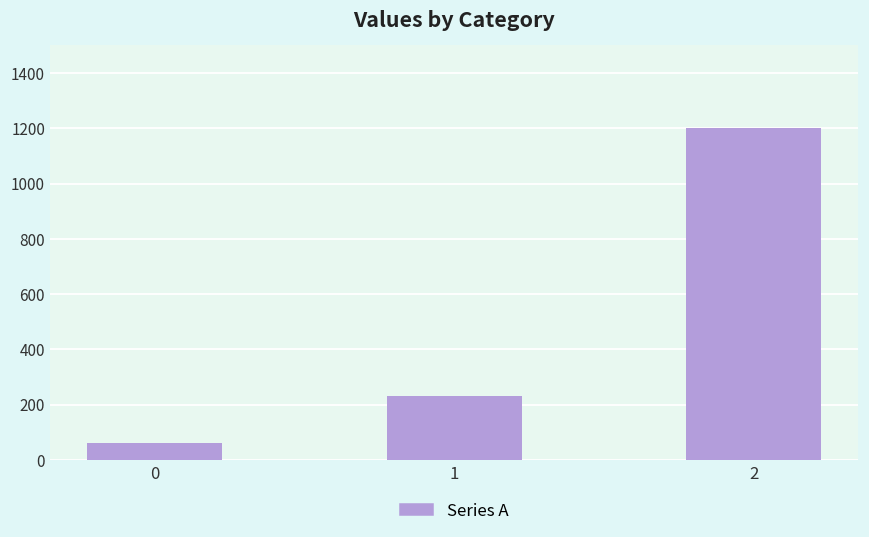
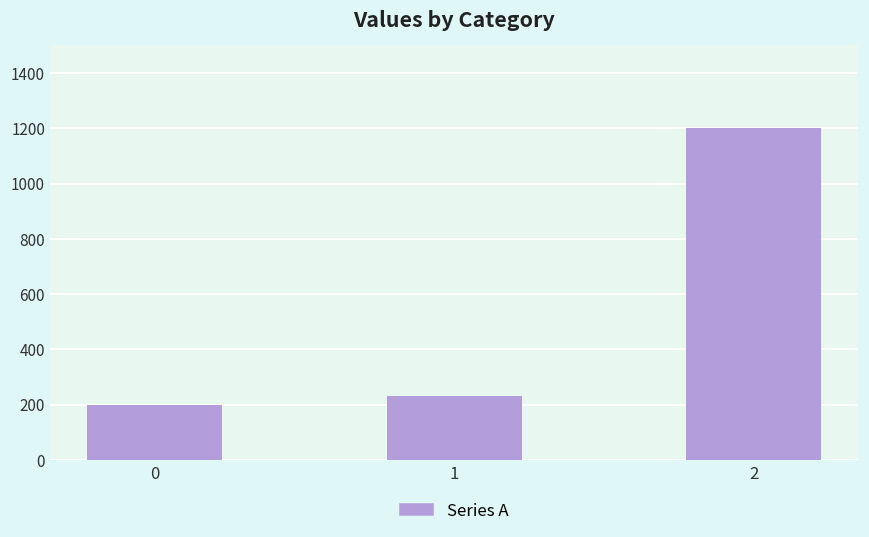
  {
-   "0": 60,
+   "0": 200,
    "1": 230,
    "2": 1200
  }
